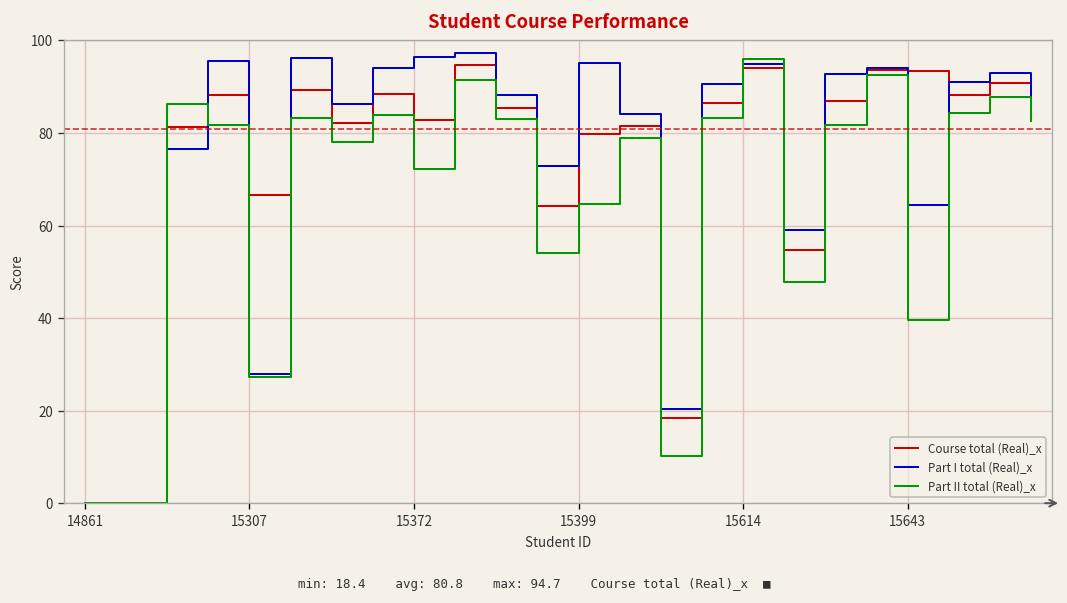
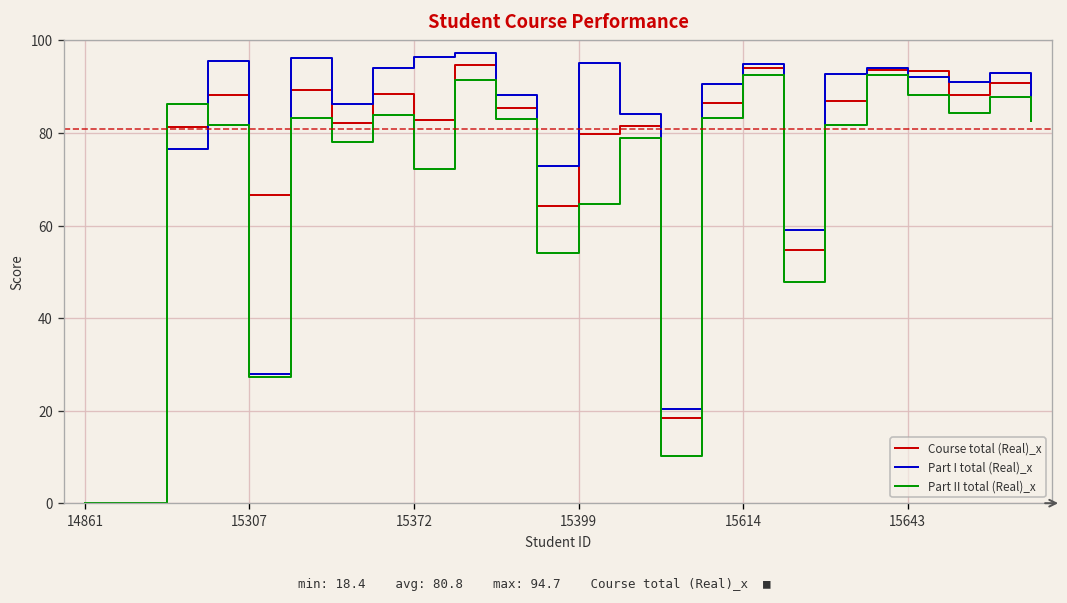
  {
    "Course total (Real)_x": {
      "15307": 67,
      "15372": 83,
      "15399": 80,
      "15614": 94,
      "15643": 93
    },
    "Part I total (Real)_x": {
      "15372": 96,
      "15399": 95,
      "15614": 95,
-     "15643": 64
+     "15643": 92
    },
    "Part II total (Real)_x": {
      "15372": 72,
      "15399": 65,
-     "15614": 96,
-     "15643": 40
+     "15614": 92,
+     "15643": 88
    }
  }
